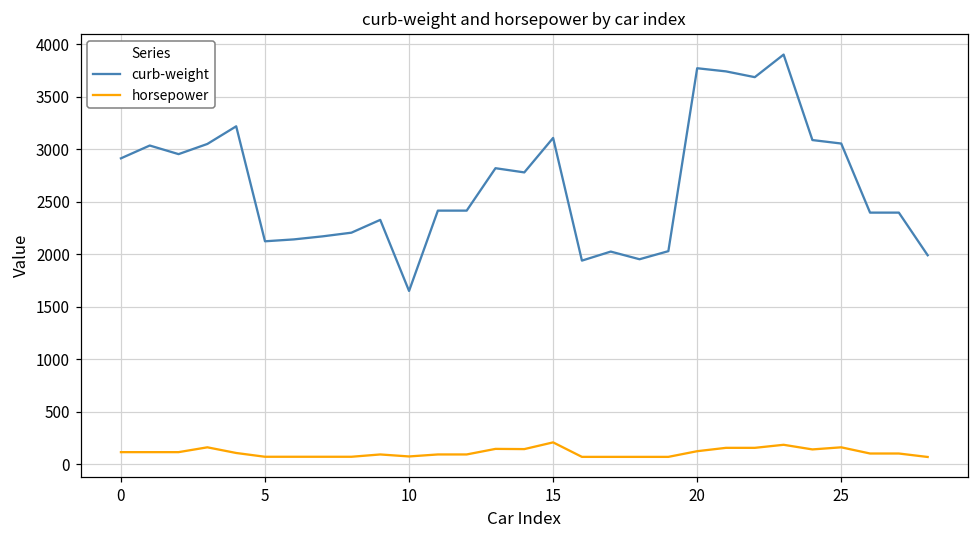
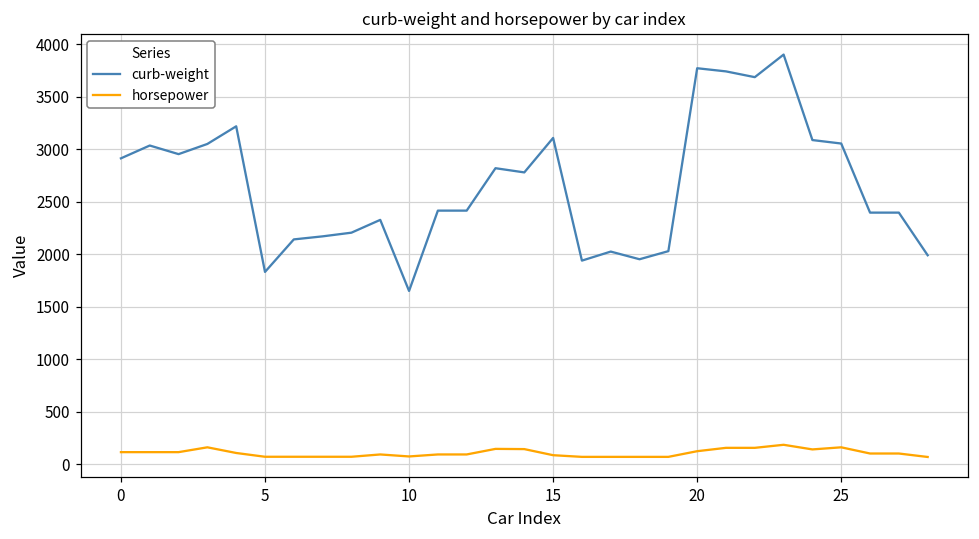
  {
    "curb-weight": {
      "0": 2900,
-     "5": 2100,
+     "5": 1800,
      "10": 1600,
      "15": 3100,
      "20": 3800,
      "25": 3100
    },
    "horsepower": {
      "0": 100,
      "5": 100,
      "10": 100,
-     "15": 200,
+     "15": 100,
      "20": 100,
      "25": 200
    }
  }
